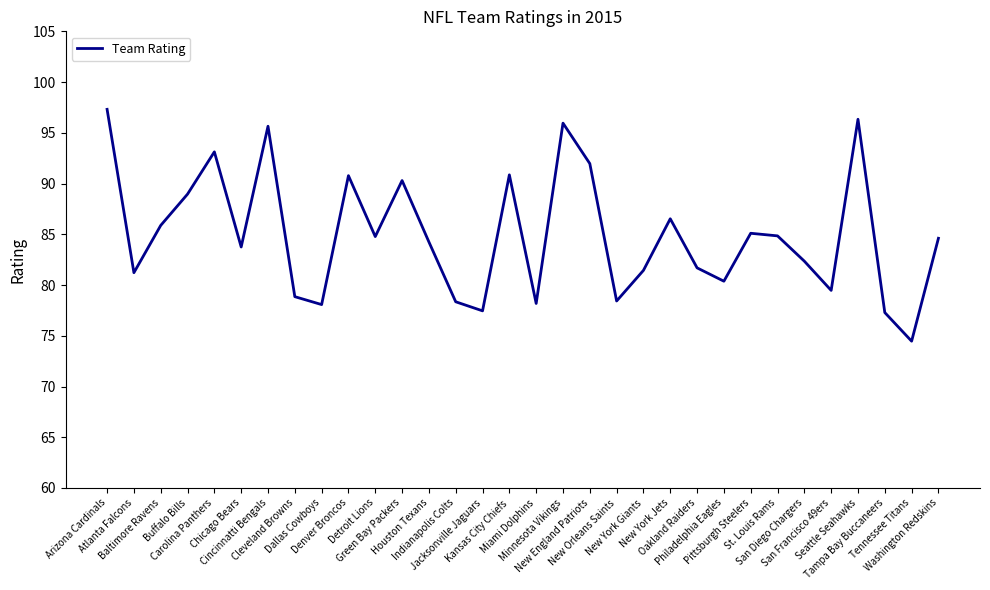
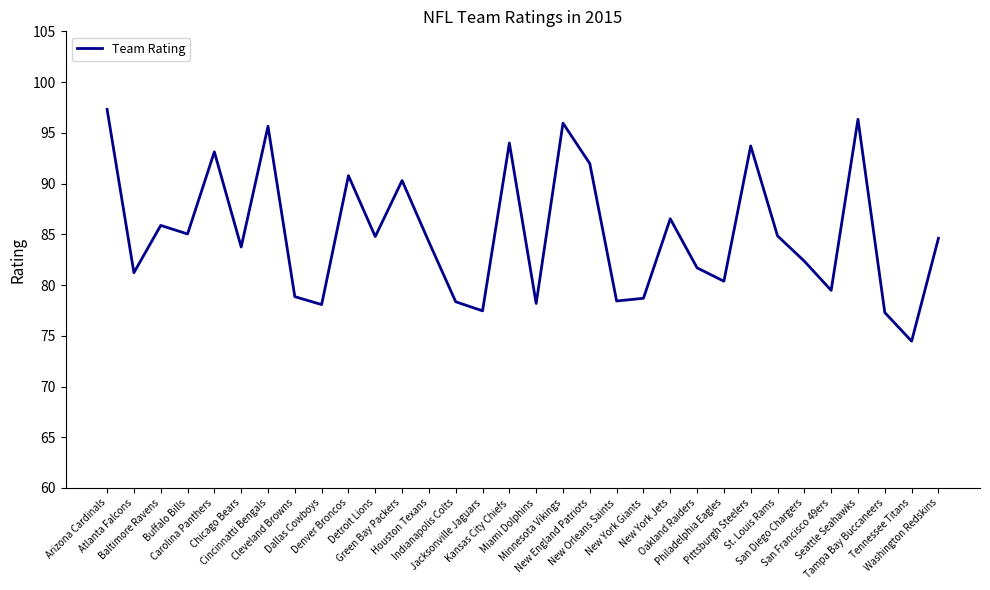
  {
    "Arizona Cardinals": 97.3,
    "Atlanta Falcons": 81.2,
    "Baltimore Ravens": 85.9,
-   "Buffalo Bills": 89.0,
+   "Buffalo Bills": 85.0,
    "Carolina Panthers": 93.1,
    "Chicago Bears": 83.7,
    "Cincinnatti Bengals": 95.6,
    "Cleveland Browns": 78.9,
    "Dallas Cowboys": 78.1,
    "Denver Broncos": 90.8,
    "Detroit Lions": 84.8,
    "Green Bay Packers": 90.3,
    "Houston Texans": 84.2,
    "Indianapolis Colts": 78.3,
    "Jacksonville Jaguars": 77.5,
-   "Kansas City Chiefs": 90.9,
+   "Kansas City Chiefs": 94.0,
    "Miami Dolphins": 78.2,
    "Minnesota Vikings": 96.0,
    "New England Patriots": 92.0,
    "New Orleans Saints": 78.4,
-   "New York Giants": 81.4,
+   "New York Giants": 78.7,
    "New York Jets": 86.5,
    "Oakland Raiders": 81.7,
    "Philadelphia Eagles": 80.4,
-   "Pittsburgh Steelers": 85.1,
+   "Pittsburgh Steelers": 93.7,
    "St. Louis Rams": 84.8,
    "San Diego Chargers": 82.4,
    "San Francisco 49ers": 79.5,
    "Seattle Seahawks": 96.3,
    "Tampa Bay Buccaneers": 77.3,
    "Tennessee Titans": 74.5,
    "Washington Redskins": 84.6
  }
